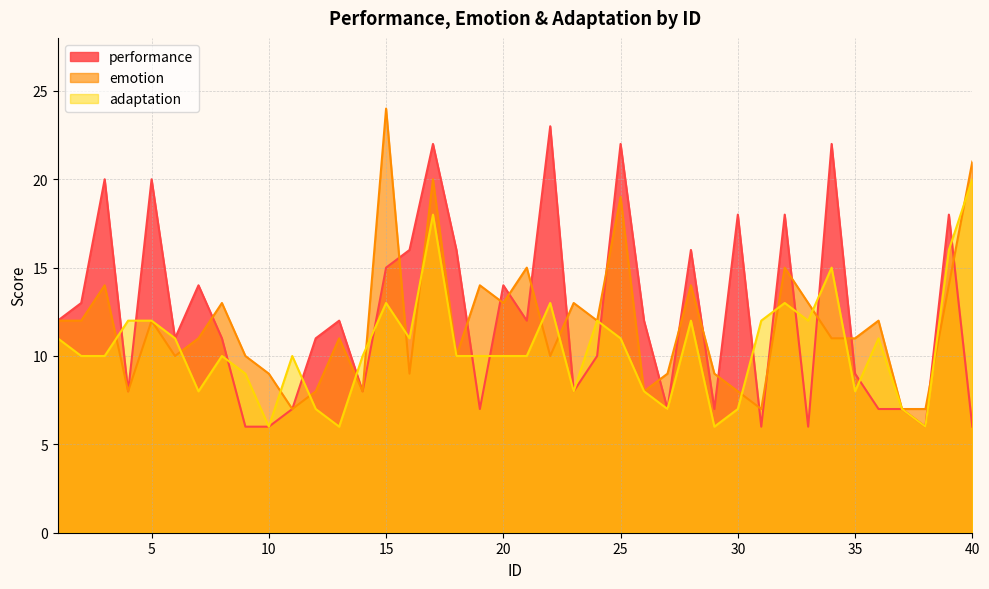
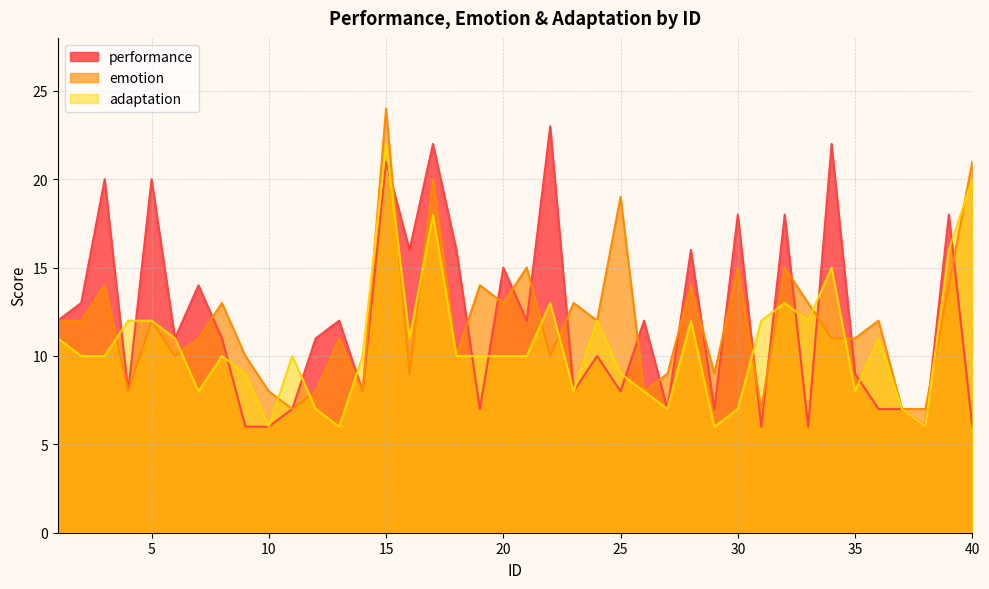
  {
    "performance": {
      "5": 20,
-     "15": 15,
-     "20": 14,
-     "25": 22,
+     "15": 21,
+     "20": 15,
+     "25": 8,
      "30": 18,
      "35": 9,
      "40": 6
    },
    "emotion": {
-     "10": 9,
+     "10": 8,
      "15": 24,
      "20": 13,
      "25": 19,
-     "30": 8,
+     "30": 15,
      "35": 11,
      "40": 21
    },
    "adaptation": {
-     "15": 13,
+     "15": 22,
      "20": 10,
-     "25": 11,
+     "25": 9,
      "30": 7,
      "35": 8,
      "40": 20
    }
  }
